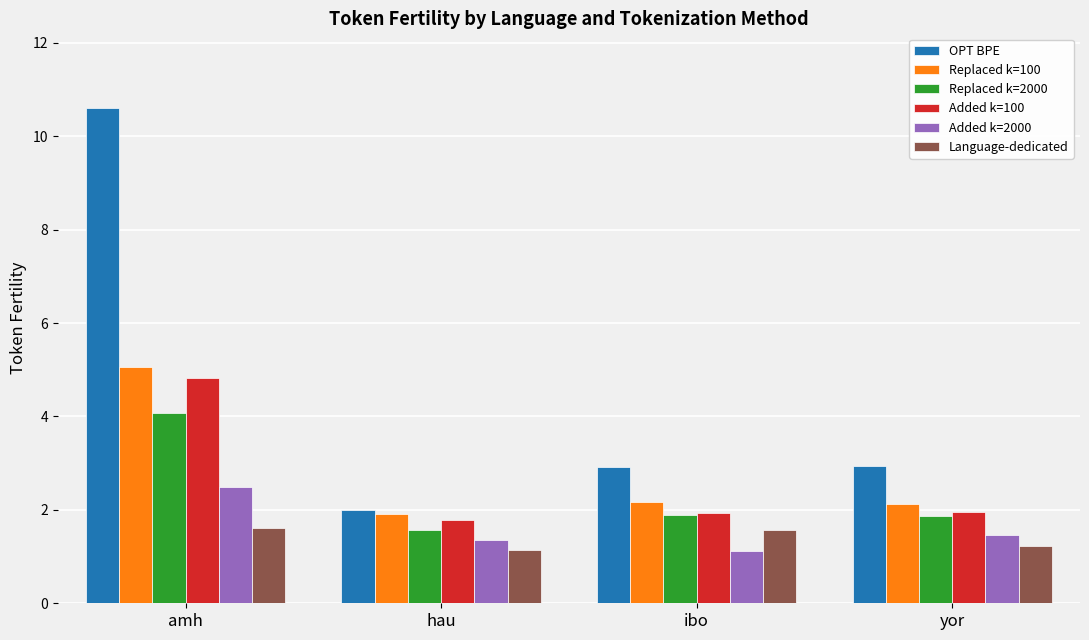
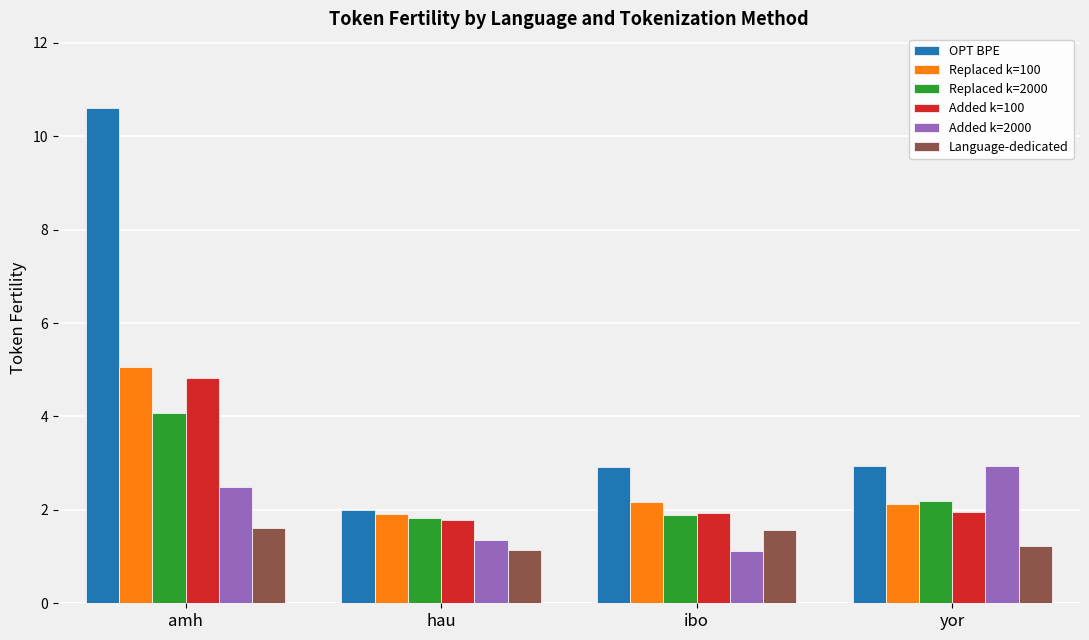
  {
    "OPT BPE": {
      "amh": 10.6,
      "hau": 2.0,
      "ibo": 2.9,
      "yor": 2.9
    },
    "Replaced k=100": {
      "amh": 5.1,
      "hau": 1.9,
      "ibo": 2.2,
      "yor": 2.1
    },
    "Replaced k=2000": {
      "amh": 4.1,
-     "hau": 1.6,
+     "hau": 1.8,
      "ibo": 1.9,
-     "yor": 1.9
+     "yor": 2.2
    },
    "Added k=100": {
      "amh": 4.8,
      "hau": 1.8,
      "ibo": 1.9,
      "yor": 2.0
    },
    "Added k=2000": {
      "amh": 2.5,
      "hau": 1.4,
      "ibo": 1.1,
-     "yor": 1.5
+     "yor": 2.9
    },
    "Language-dedicated": {
      "amh": 1.6,
      "hau": 1.1,
      "ibo": 1.6,
      "yor": 1.2
    }
  }
